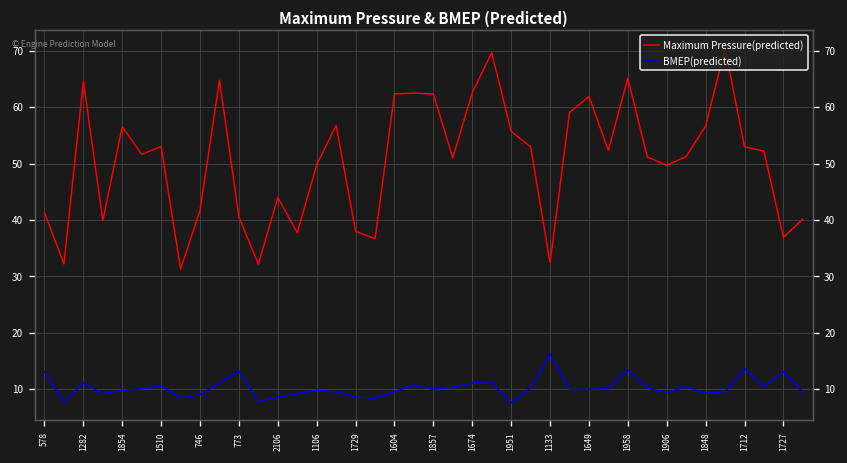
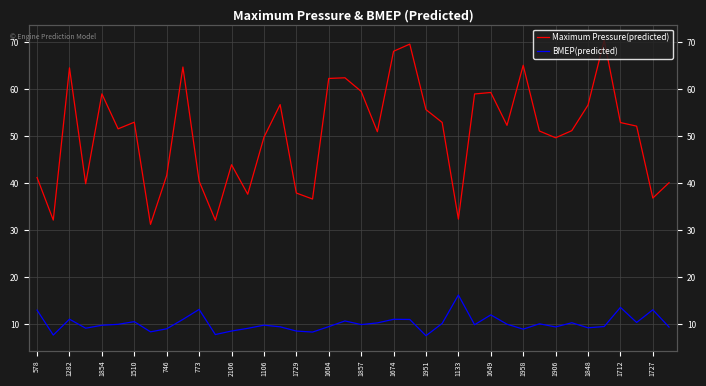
  {
    "Maximum Pressure(predicted)": {
      "578": 41,
      "1282": 65,
-     "1854": 57,
+     "1854": 59,
      "1510": 53,
      "746": 42,
      "773": 40,
      "2106": 44,
      "1106": 50,
      "1729": 38,
      "1604": 62,
-     "1857": 62,
-     "1674": 63,
+     "1857": 60,
+     "1674": 68,
      "1951": 56,
      "1133": 32,
-     "1649": 62,
+     "1649": 59,
      "1958": 65,
      "1906": 50,
      "1848": 57,
      "1712": 53,
      "1727": 37
    },
    "BMEP(predicted)": {
      "578": 13,
      "1282": 11,
      "1854": 10,
      "1510": 11,
      "746": 9,
      "773": 13,
      "2106": 9,
      "1106": 10,
      "1729": 9,
      "1604": 10,
      "1857": 10,
      "1674": 11,
      "1951": 8,
      "1133": 16,
-     "1649": 10,
-     "1958": 13,
+     "1649": 12,
+     "1958": 9,
      "1906": 9,
      "1848": 9,
      "1712": 14,
      "1727": 13
    }
  }
